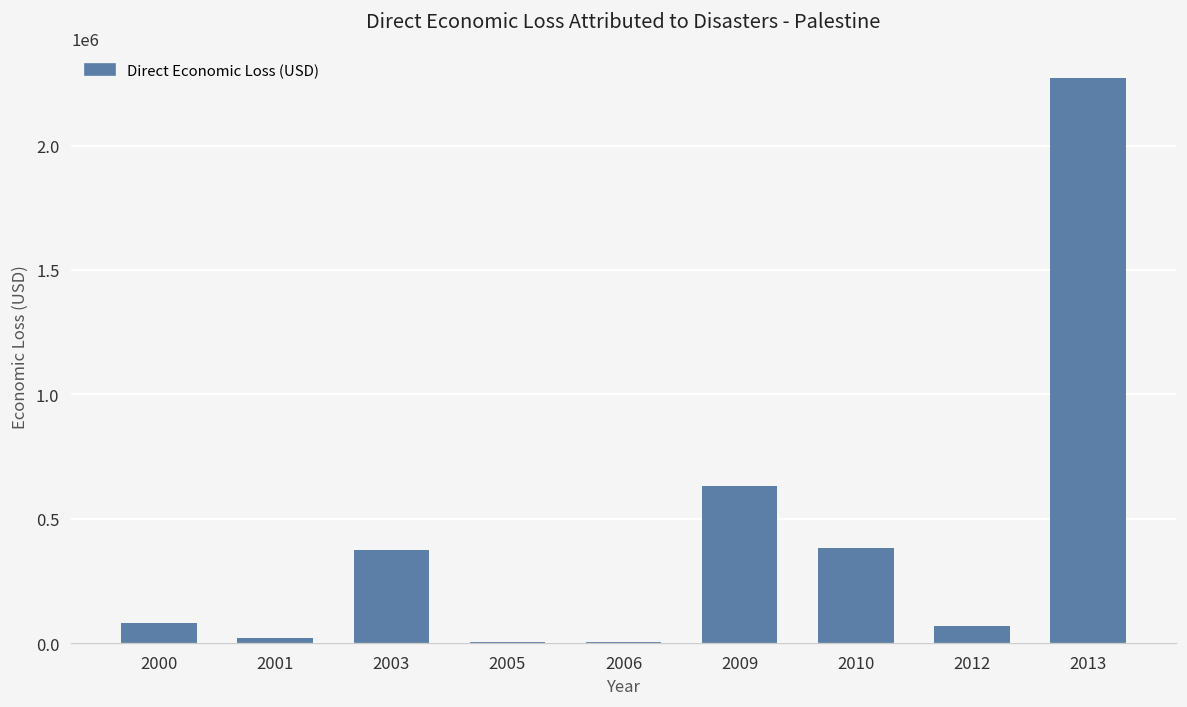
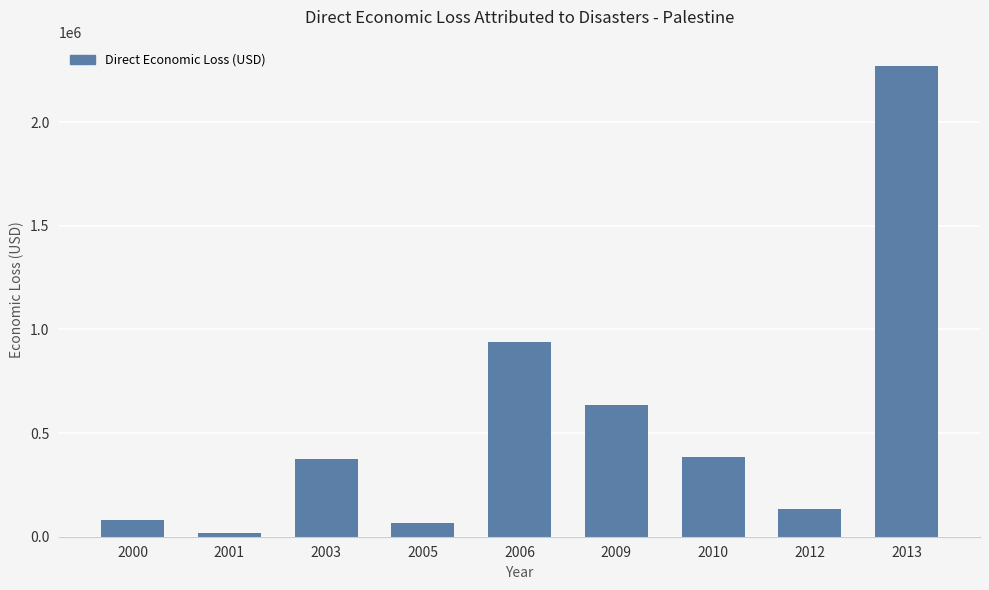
  {
    "2000": 80000,
    "2001": 20000,
    "2003": 370000,
-   "2005": 0,
-   "2006": 0,
+   "2005": 70000,
+   "2006": 940000,
    "2009": 630000,
    "2010": 380000,
-   "2012": 70000,
+   "2012": 140000,
    "2013": 2270000
  }
